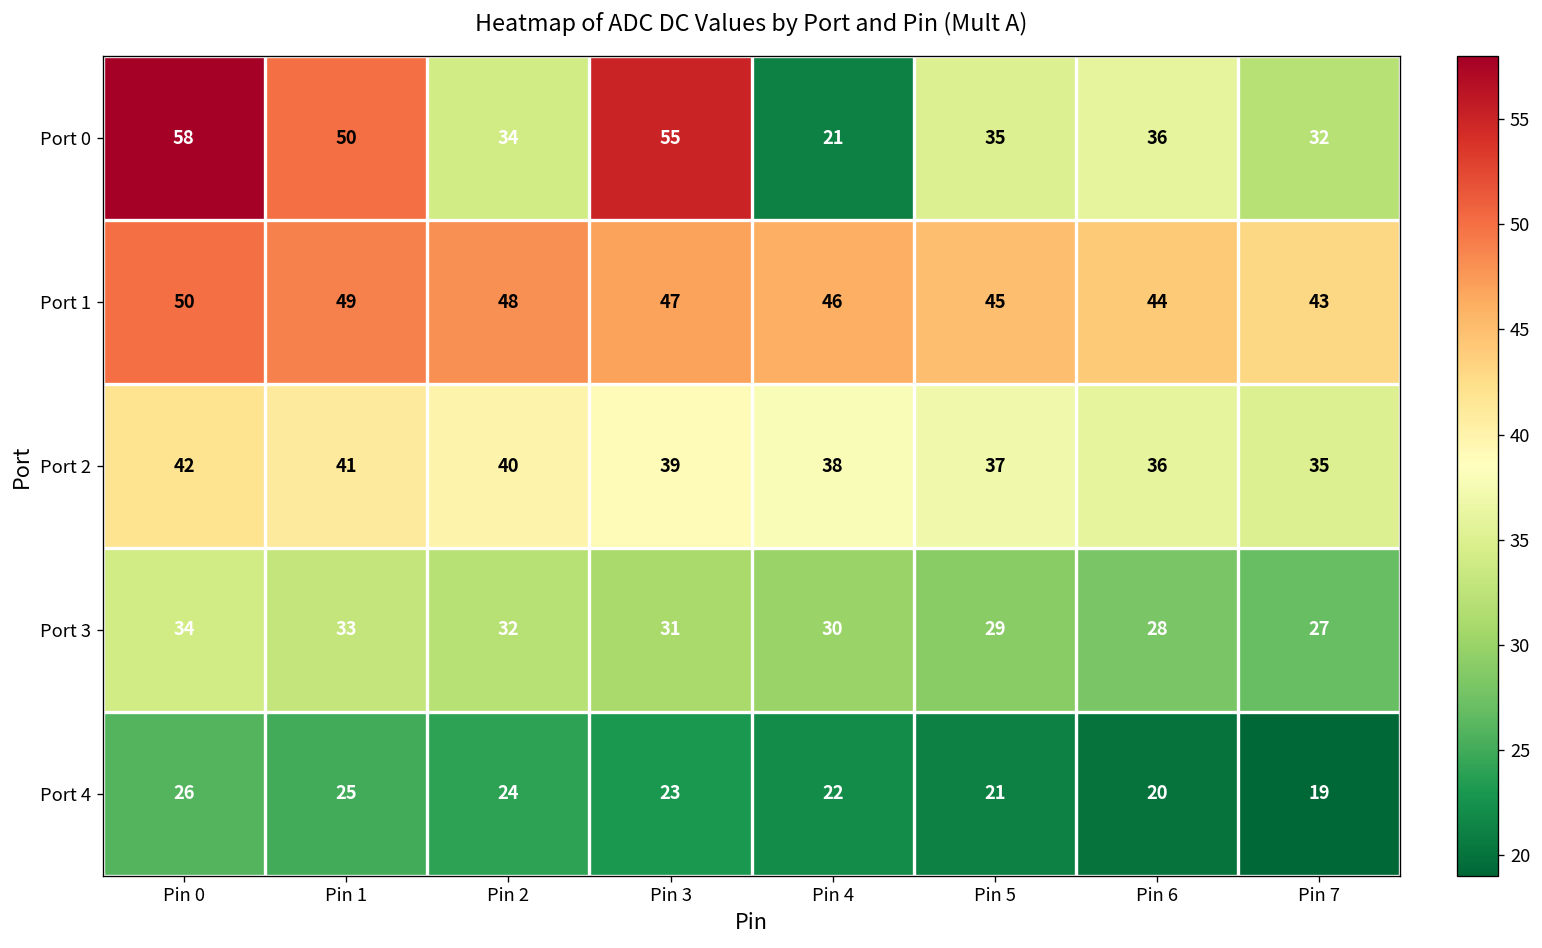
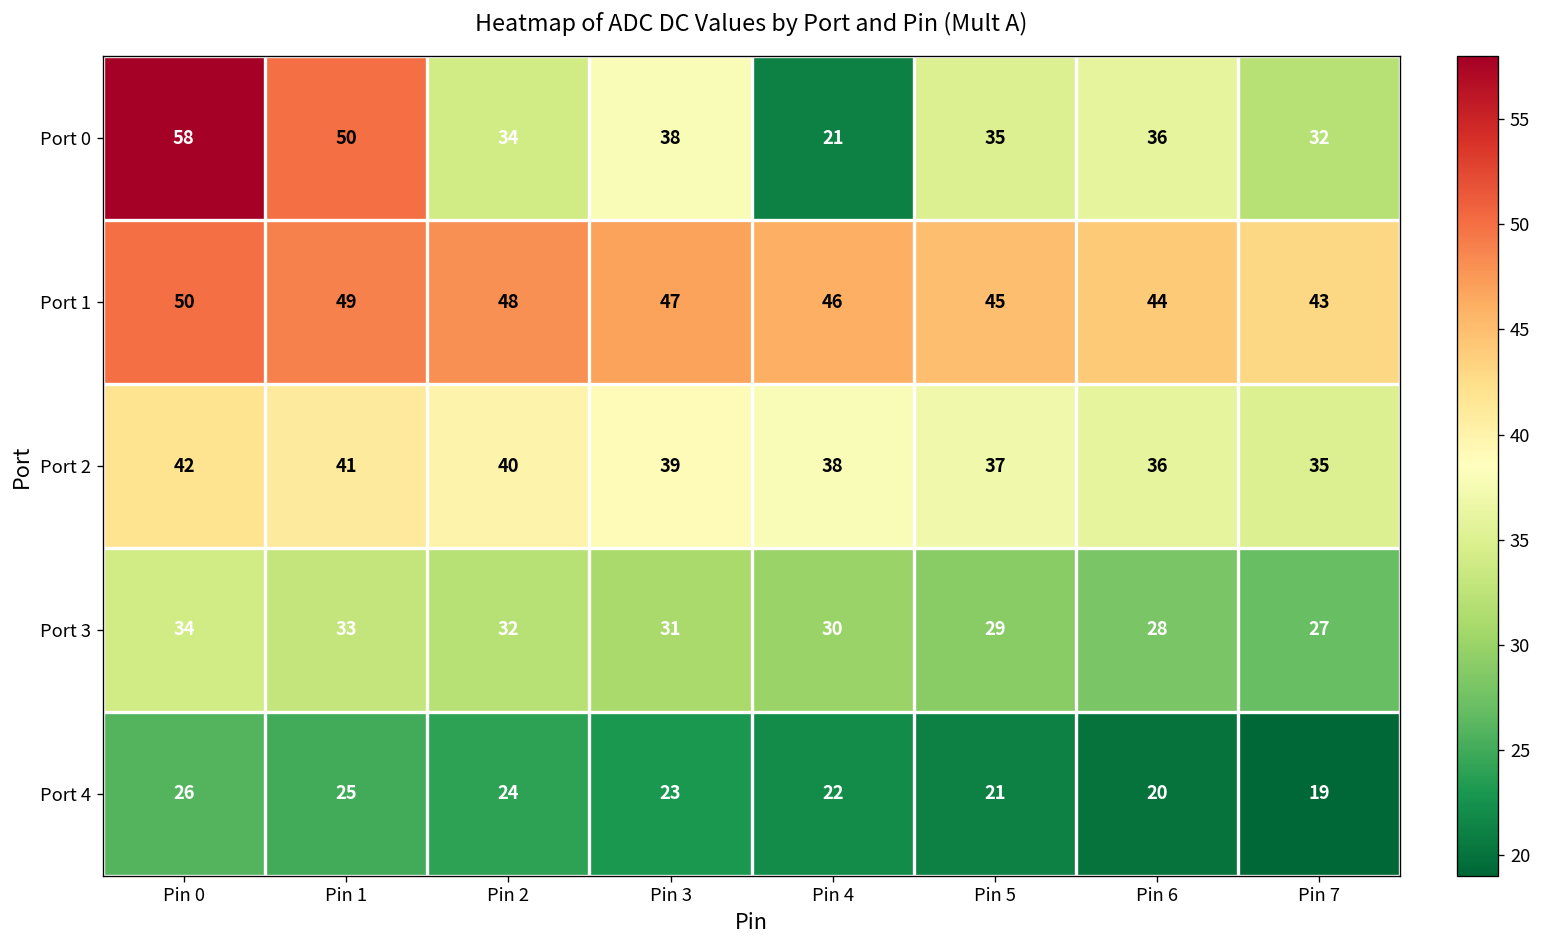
  {
    "Port 0": {
      "Pin 0": 58,
      "Pin 1": 50,
      "Pin 2": 34,
-     "Pin 3": 55,
+     "Pin 3": 38,
      "Pin 4": 21,
      "Pin 5": 35,
      "Pin 6": 36,
      "Pin 7": 32
    },
    "Port 1": {
      "Pin 0": 50,
      "Pin 1": 49,
      "Pin 2": 48,
      "Pin 3": 47,
      "Pin 4": 46,
      "Pin 5": 45,
      "Pin 6": 44,
      "Pin 7": 43
    },
    "Port 2": {
      "Pin 0": 42,
      "Pin 1": 41,
      "Pin 2": 40,
      "Pin 3": 39,
      "Pin 4": 38,
      "Pin 5": 37,
      "Pin 6": 36,
      "Pin 7": 35
    },
    "Port 3": {
      "Pin 0": 34,
      "Pin 1": 33,
      "Pin 2": 32,
      "Pin 3": 31,
      "Pin 4": 30,
      "Pin 5": 29,
      "Pin 6": 28,
      "Pin 7": 27
    },
    "Port 4": {
      "Pin 0": 26,
      "Pin 1": 25,
      "Pin 2": 24,
      "Pin 3": 23,
      "Pin 4": 22,
      "Pin 5": 21,
      "Pin 6": 20,
      "Pin 7": 19
    }
  }
